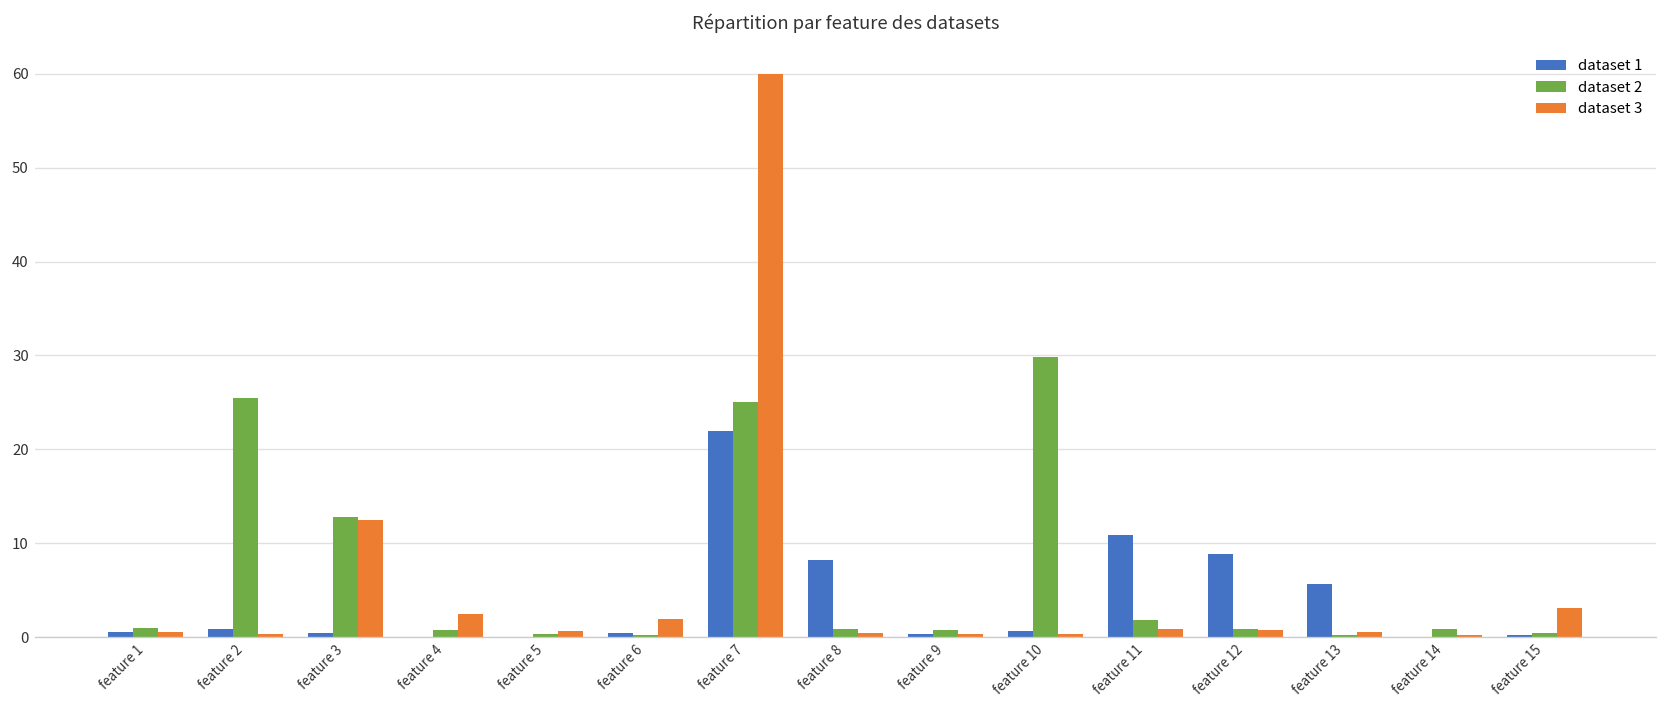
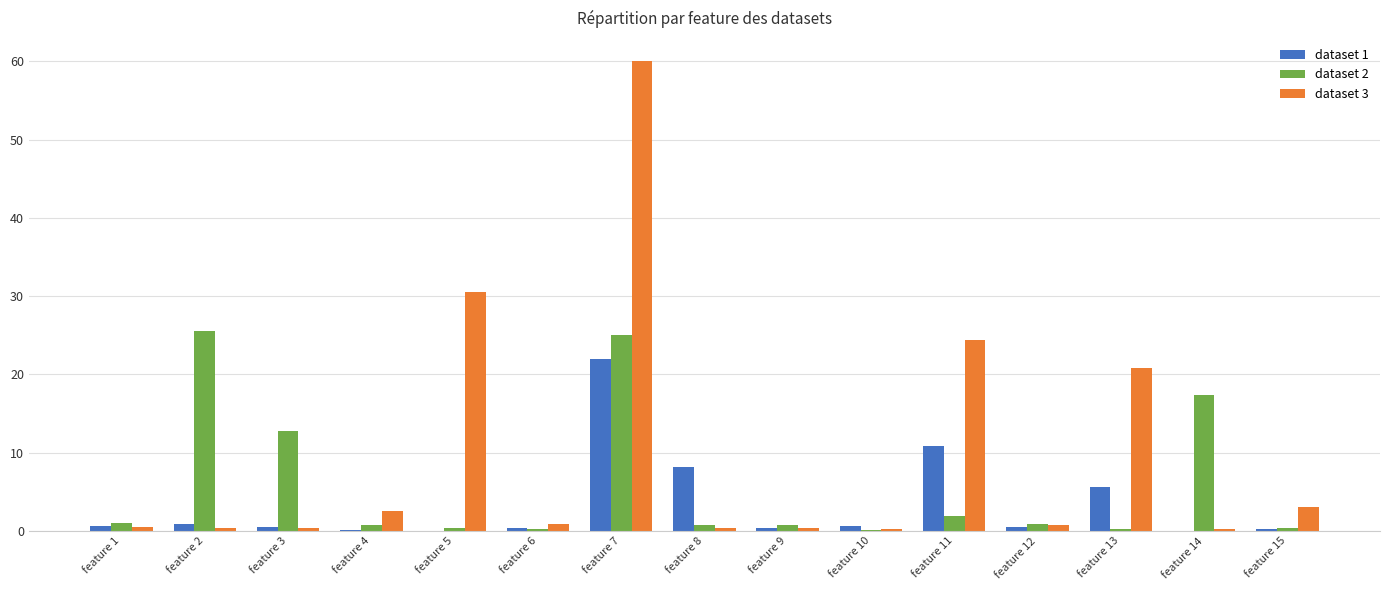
  {
    "dataset 1": {
      "feature 1": 1,
      "feature 2": 1,
      "feature 3": 0,
      "feature 6": 0,
      "feature 7": 22,
      "feature 8": 8,
      "feature 9": 0,
      "feature 10": 1,
      "feature 11": 11,
-     "feature 12": 9,
+     "feature 12": 1,
      "feature 13": 6
    },
    "dataset 2": {
      "feature 1": 1,
      "feature 2": 25,
      "feature 3": 13,
      "feature 4": 1,
      "feature 5": 0,
      "feature 7": 25,
      "feature 8": 1,
      "feature 9": 1,
-     "feature 10": 30,
+     "feature 10": 0,
      "feature 11": 2,
      "feature 12": 1,
-     "feature 14": 1,
+     "feature 14": 17,
      "feature 15": 0
    },
    "dataset 3": {
      "feature 1": 1,
      "feature 2": 0,
-     "feature 3": 12,
+     "feature 3": 0,
      "feature 4": 2,
-     "feature 5": 1,
-     "feature 6": 2,
+     "feature 5": 31,
+     "feature 6": 1,
      "feature 7": 60,
      "feature 8": 0,
      "feature 9": 0,
-     "feature 11": 1,
+     "feature 11": 24,
      "feature 12": 1,
-     "feature 13": 1,
+     "feature 13": 21,
      "feature 15": 3
    }
  }
